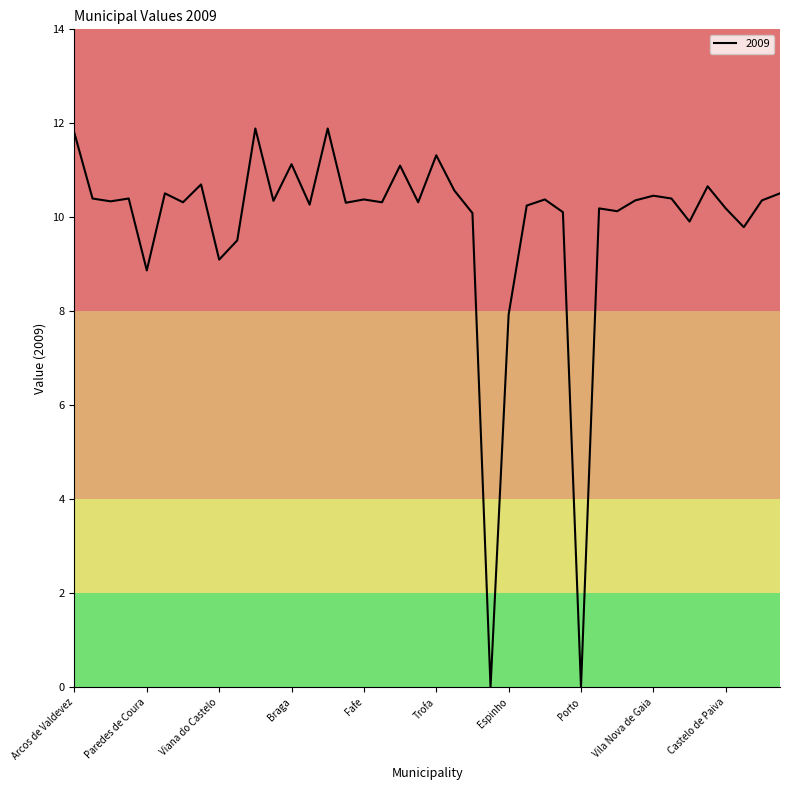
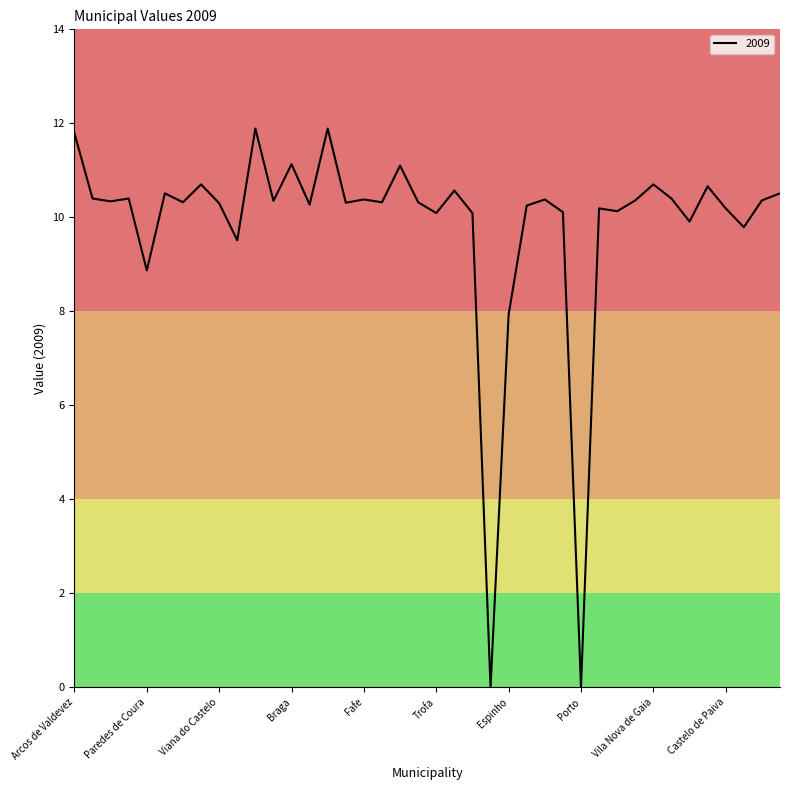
  {
    "Arcos de Valdevez": 11.8,
    "Paredes de Coura": 8.9,
-   "Viana do Castelo": 9.1,
+   "Viana do Castelo": 10.3,
    "Braga": 11.1,
    "Fafe": 10.4,
-   "Trofa": 11.3,
+   "Trofa": 10.1,
    "Espinho": 7.9,
    "Porto": 0.0,
-   "Vila Nova de Gaia": 10.5,
+   "Vila Nova de Gaia": 10.7,
    "Castelo de Paiva": 10.2
  }
